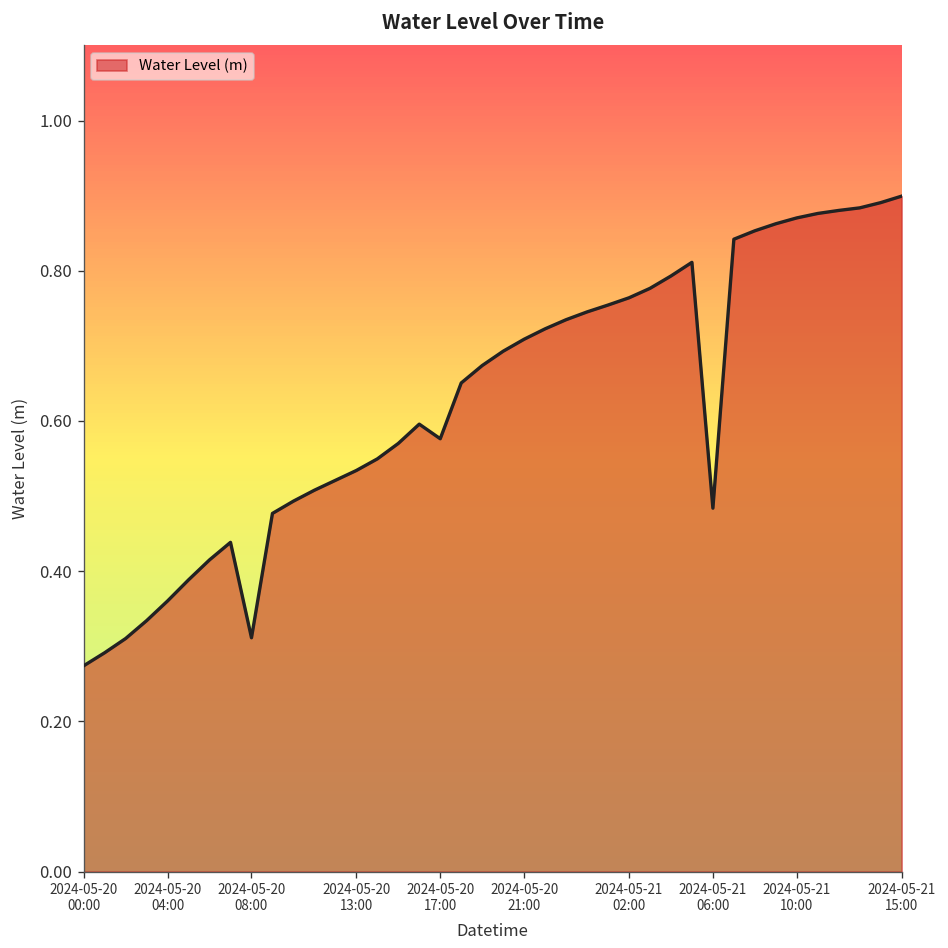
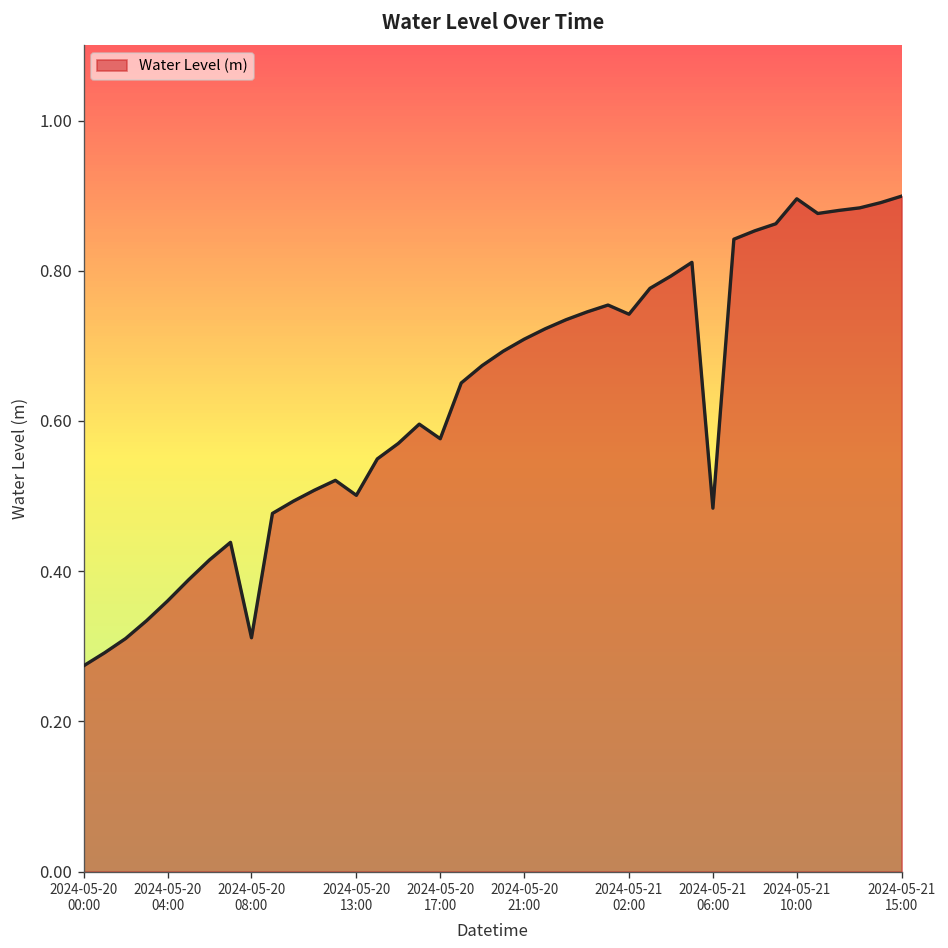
  {
    "2024-05-20 00:00": 0.27,
    "2024-05-20 04:00": 0.36,
    "2024-05-20 08:00": 0.31,
-   "2024-05-20 13:00": 0.53,
+   "2024-05-20 13:00": 0.50,
    "2024-05-20 17:00": 0.58,
    "2024-05-20 21:00": 0.71,
-   "2024-05-21 02:00": 0.76,
+   "2024-05-21 02:00": 0.74,
    "2024-05-21 06:00": 0.48,
-   "2024-05-21 10:00": 0.87,
+   "2024-05-21 10:00": 0.90,
    "2024-05-21 15:00": 0.90
  }
